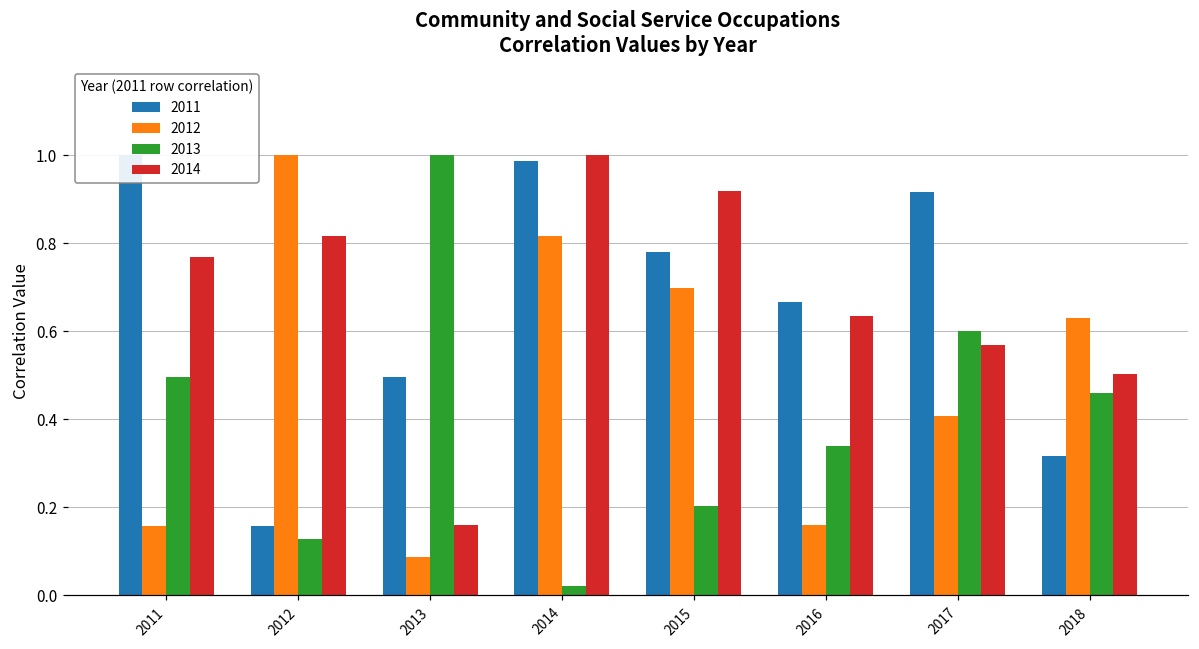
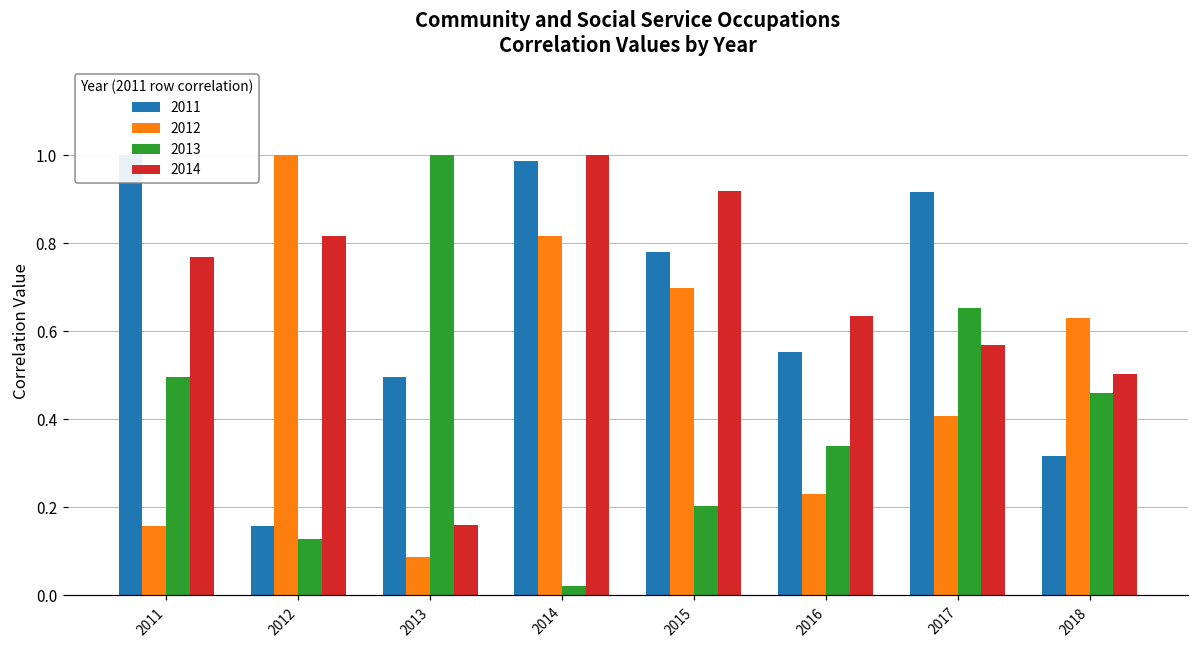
  {
    "2011": {
      "2012": 0.16,
      "2013": 0.50,
      "2014": 0.99,
      "2015": 0.78,
-     "2016": 0.67,
+     "2016": 0.55,
      "2017": 0.92,
      "2018": 0.32
    },
    "2012": {
      "2011": 0.16,
      "2012": 1.00,
      "2013": 0.09,
      "2014": 0.82,
      "2015": 0.70,
-     "2016": 0.16,
+     "2016": 0.23,
      "2017": 0.41,
      "2018": 0.63
    },
    "2013": {
      "2011": 0.50,
      "2012": 0.13,
      "2013": 1.00,
      "2014": 0.02,
      "2015": 0.20,
      "2016": 0.34,
-     "2017": 0.60,
+     "2017": 0.65,
      "2018": 0.46
    },
    "2014": {
      "2011": 0.77,
      "2012": 0.82,
      "2013": 0.16,
      "2014": 1.00,
      "2015": 0.92,
      "2016": 0.64,
      "2017": 0.57,
      "2018": 0.50
    }
  }
